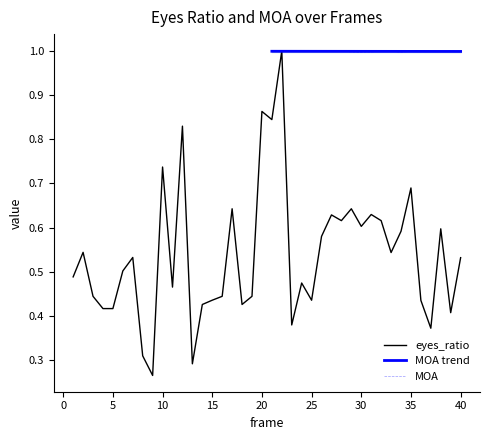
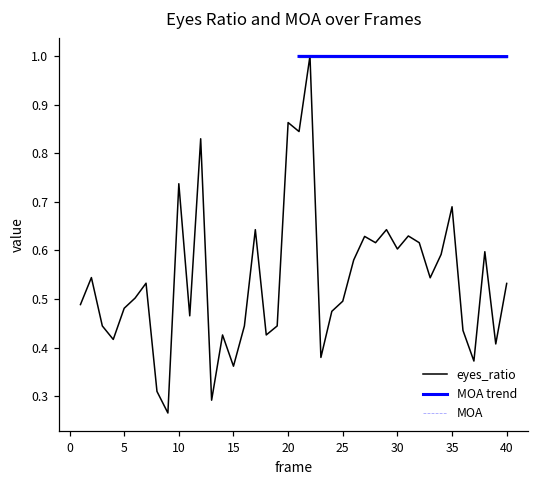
  {
    "eyes_ratio": {
-     "5": 0.42,
+     "5": 0.48,
      "10": 0.74,
-     "15": 0.44,
+     "15": 0.36,
      "20": 0.86,
-     "25": 0.44,
+     "25": 0.50,
      "30": 0.60,
      "35": 0.69,
      "40": 0.53
    }
  }
